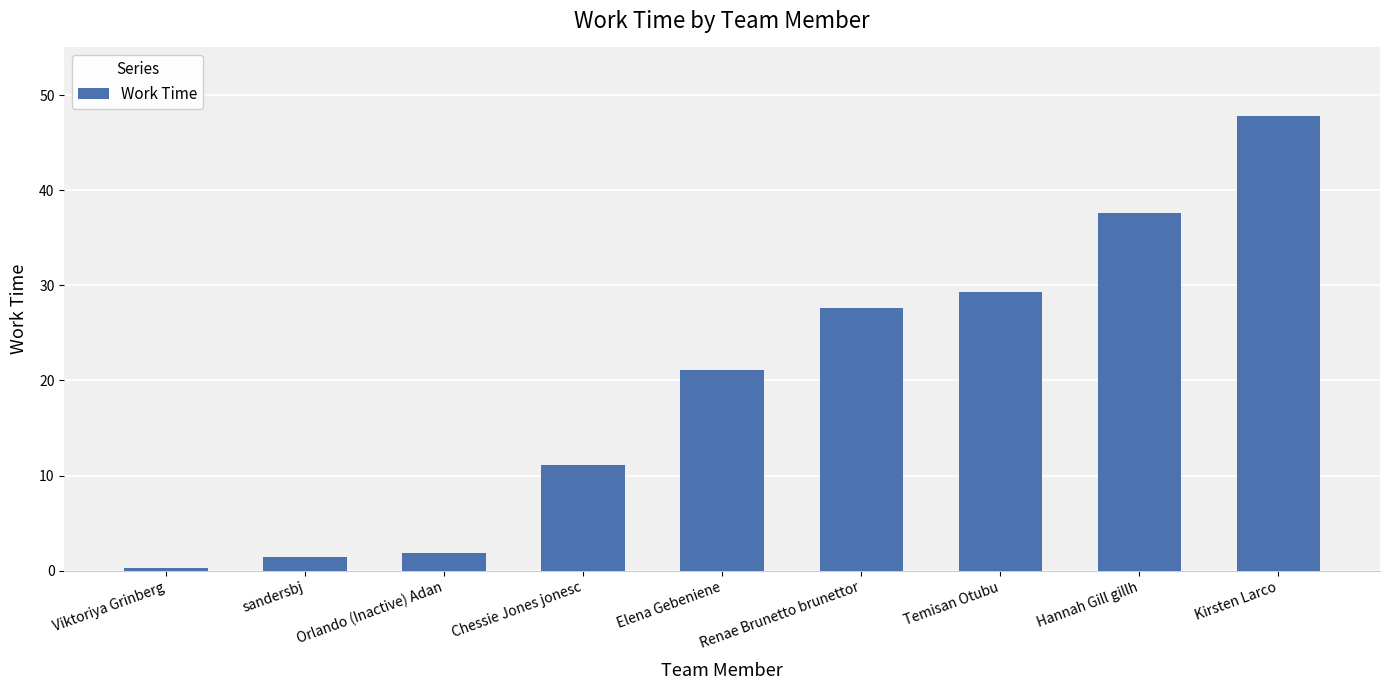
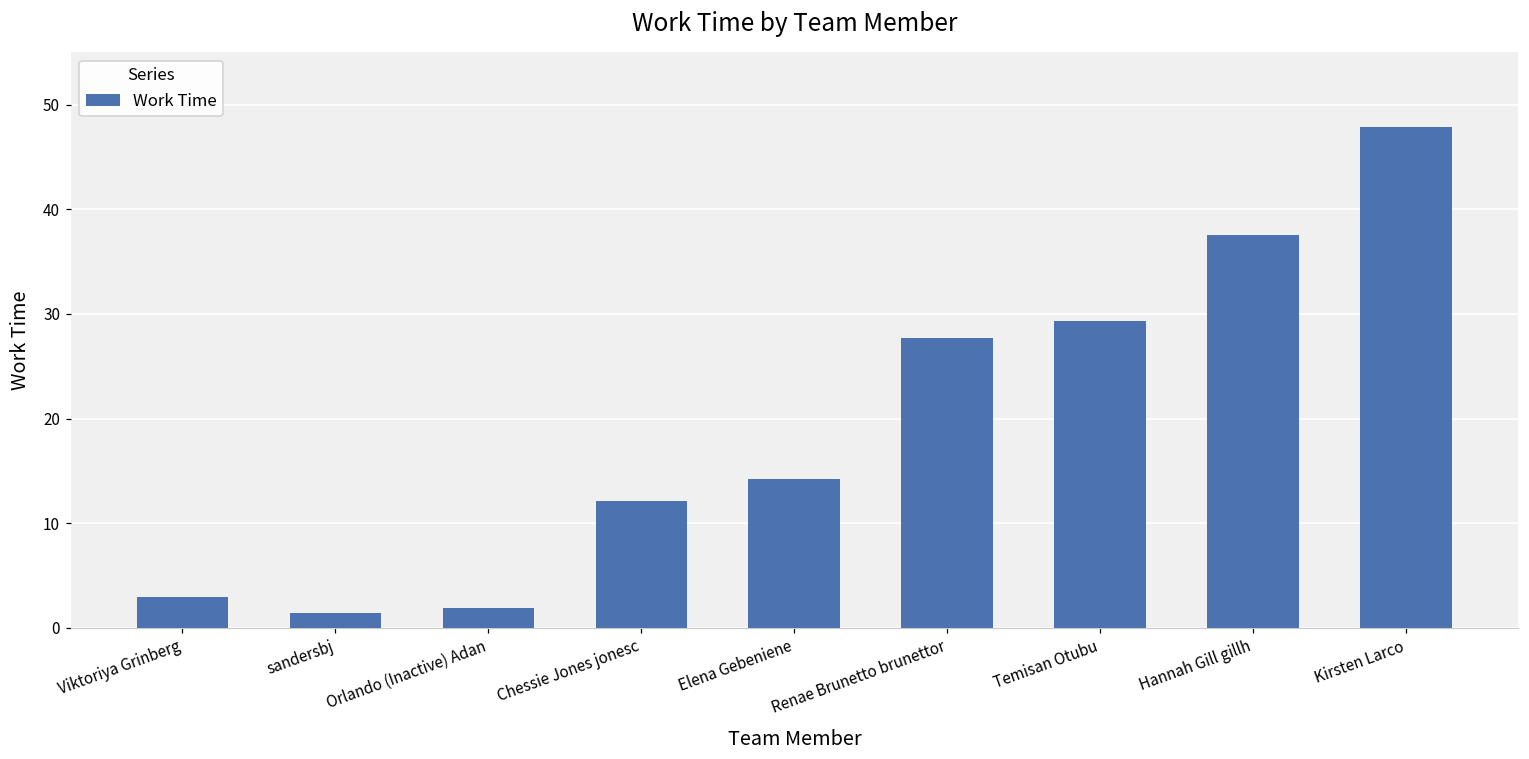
  {
-   "Viktoriya Grinberg": 0,
+   "Viktoriya Grinberg": 3,
    "sandersbj": 1,
    "Orlando (Inactive) Adan": 2,
-   "Chessie Jones jonesc": 11,
-   "Elena Gebeniene": 21,
+   "Chessie Jones jonesc": 12,
+   "Elena Gebeniene": 14,
    "Renae Brunetto brunettor": 28,
    "Temisan Otubu": 29,
    "Hannah Gill gillh": 38,
    "Kirsten Larco": 48
  }
